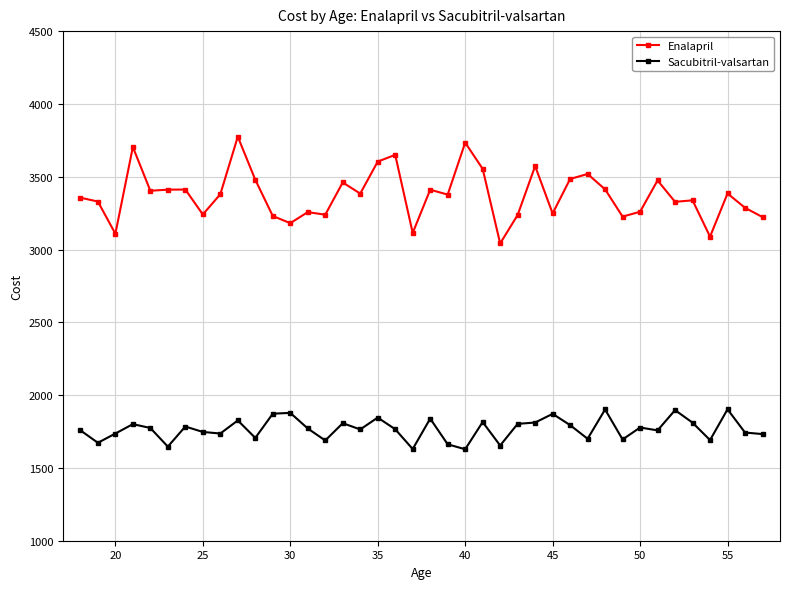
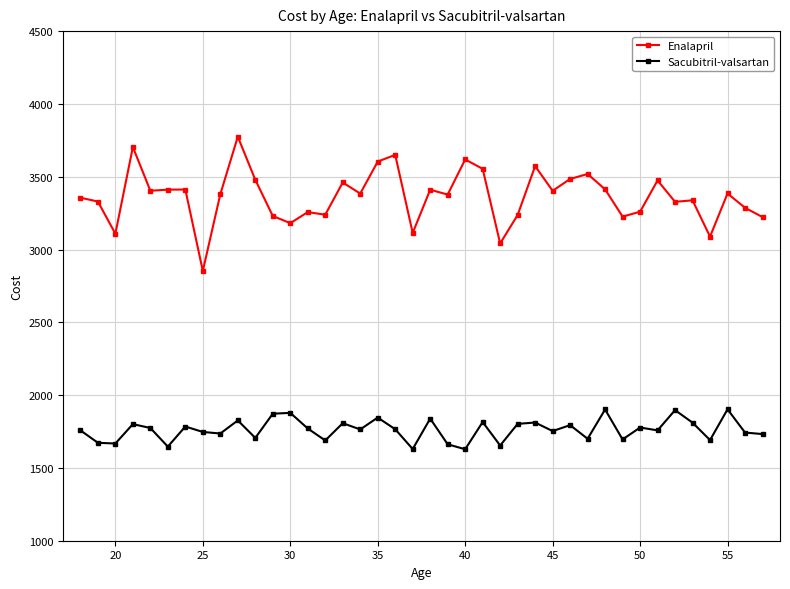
  {
    "Enalapril": {
      "20": 3110,
-     "25": 3240,
+     "25": 2850,
      "30": 3180,
      "35": 3600,
-     "40": 3730,
-     "45": 3250,
+     "40": 3620,
+     "45": 3400,
      "50": 3260,
      "55": 3380
    },
    "Sacubitril-valsartan": {
-     "20": 1740,
+     "20": 1670,
      "25": 1750,
      "30": 1880,
      "35": 1850,
      "40": 1630,
-     "45": 1870,
+     "45": 1750,
      "50": 1780,
      "55": 1900
    }
  }
